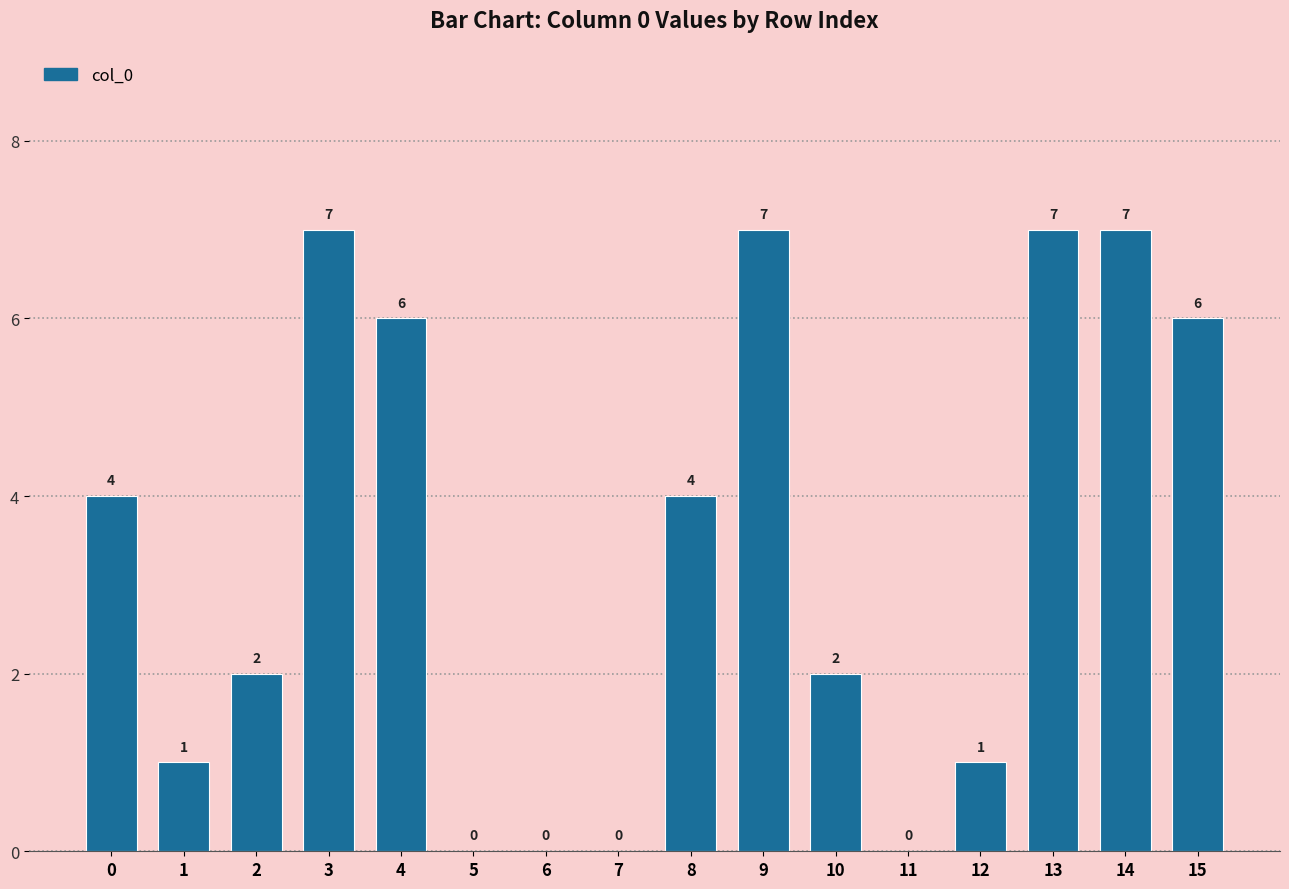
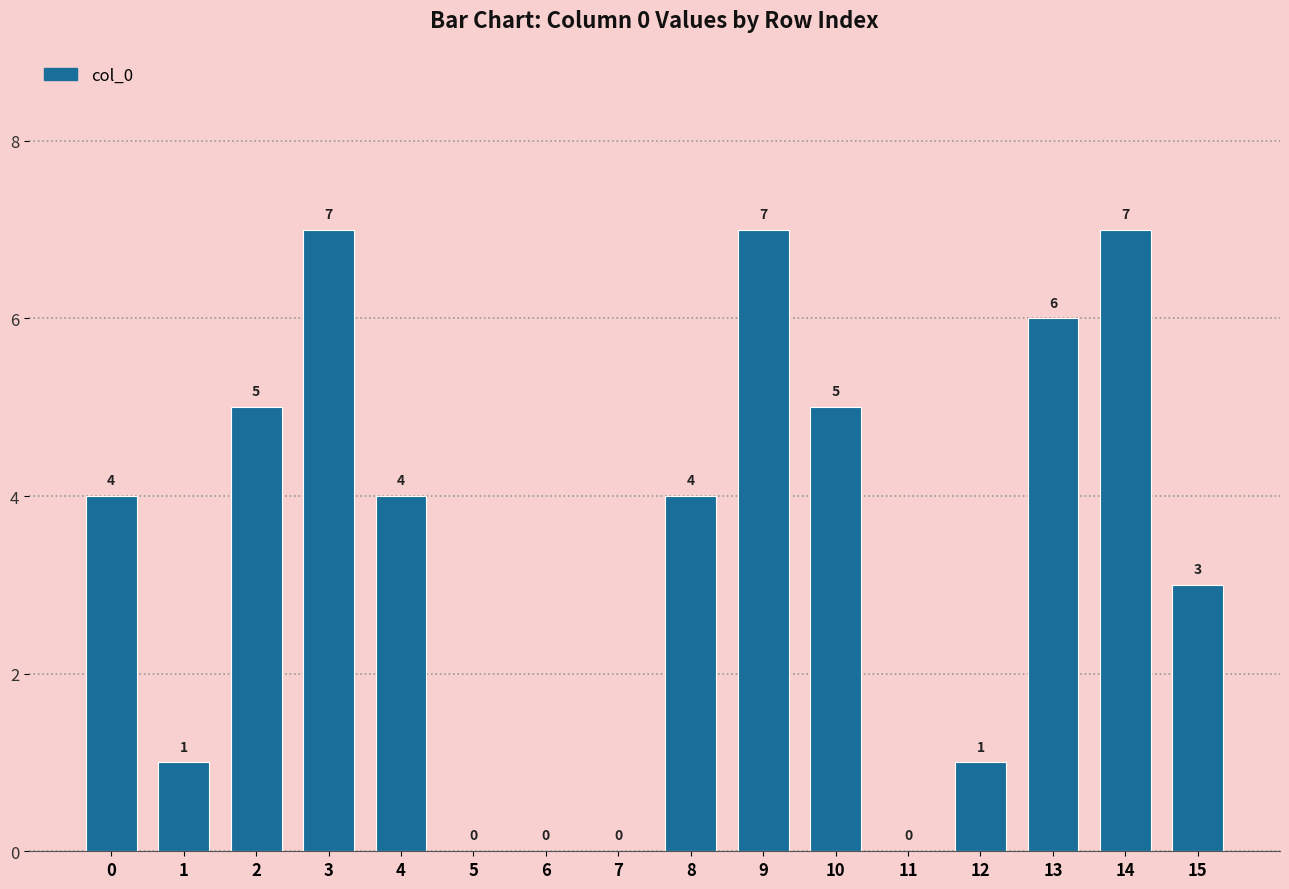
  {
    "0": 4,
    "1": 1,
-   "2": 2,
+   "2": 5,
    "3": 7,
-   "4": 6,
+   "4": 4,
    "5": 0,
    "6": 0,
    "7": 0,
    "8": 4,
    "9": 7,
-   "10": 2,
+   "10": 5,
    "11": 0,
    "12": 1,
-   "13": 7,
+   "13": 6,
    "14": 7,
-   "15": 6
+   "15": 3
  }
